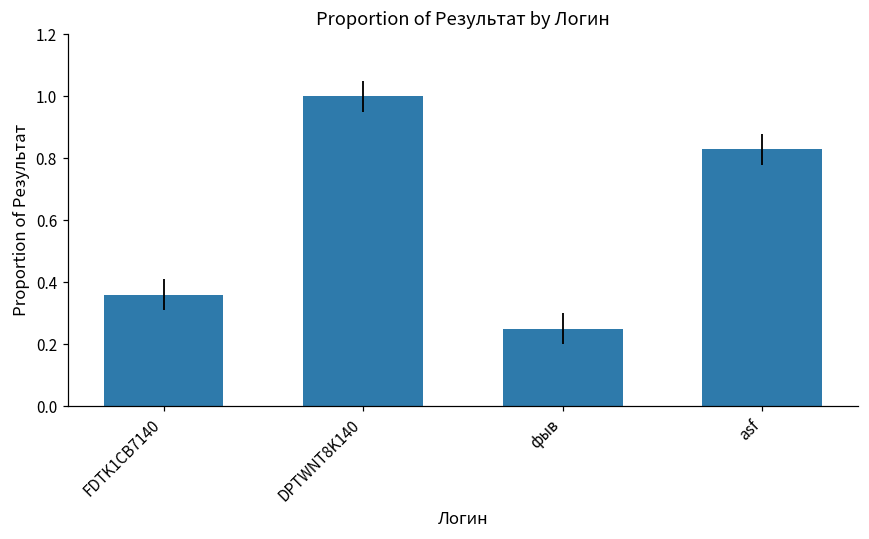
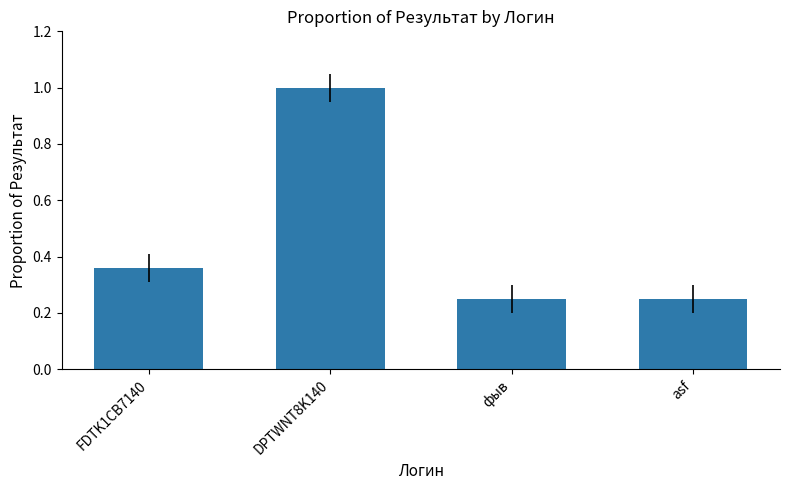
  {
    "FDTK1CB7140": 0.36,
    "DPTWNT8K140": 1.00,
    "фыв": 0.25,
-   "asf": 0.83
+   "asf": 0.25
  }
